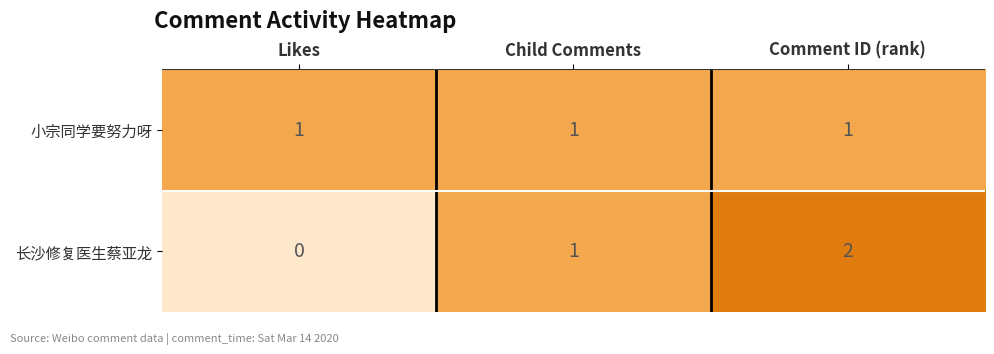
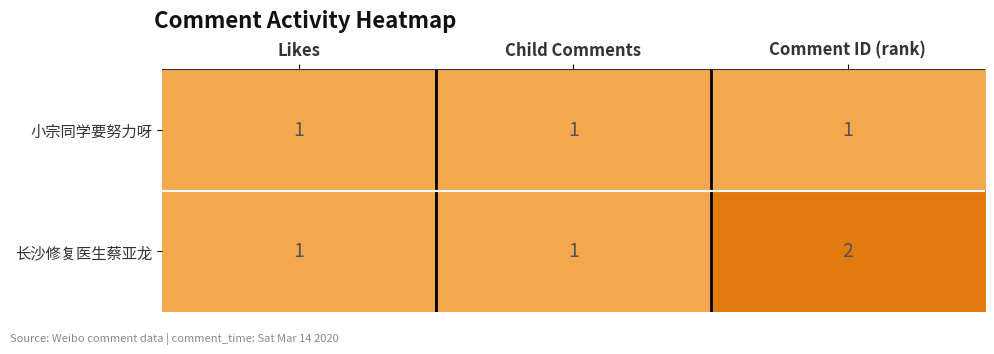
  {
    "小宗同学要努力呀": {
      "Likes": 1,
      "Child Comments": 1,
      "Comment ID (rank)": 1
    },
    "长沙修复医生蔡亚龙": {
-     "Likes": 0,
+     "Likes": 1,
      "Child Comments": 1,
      "Comment ID (rank)": 2
    }
  }
